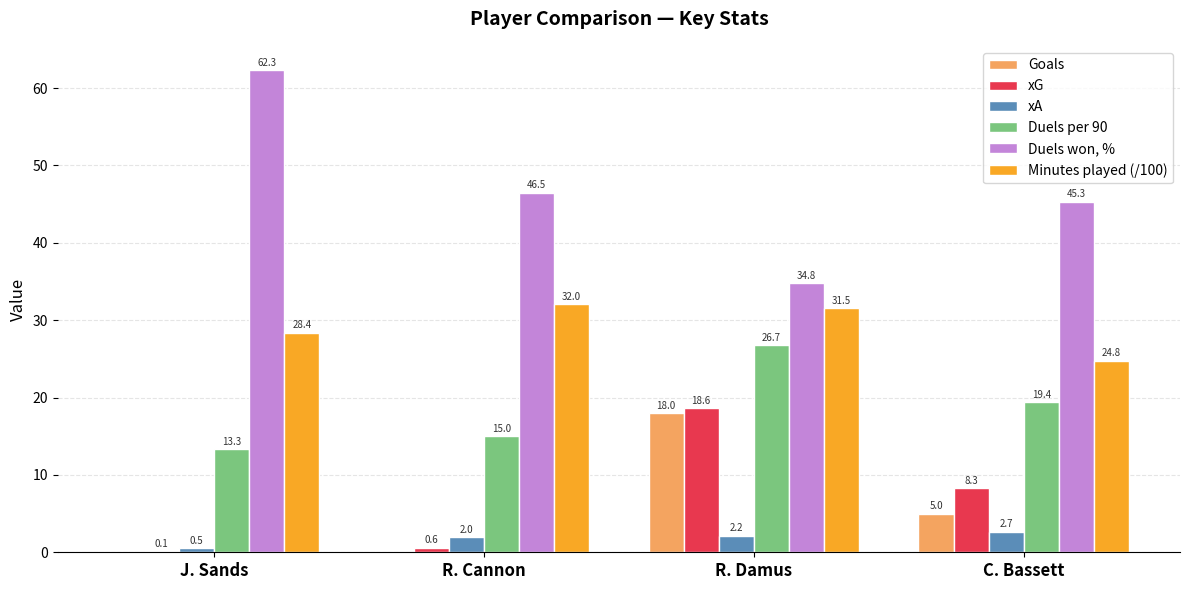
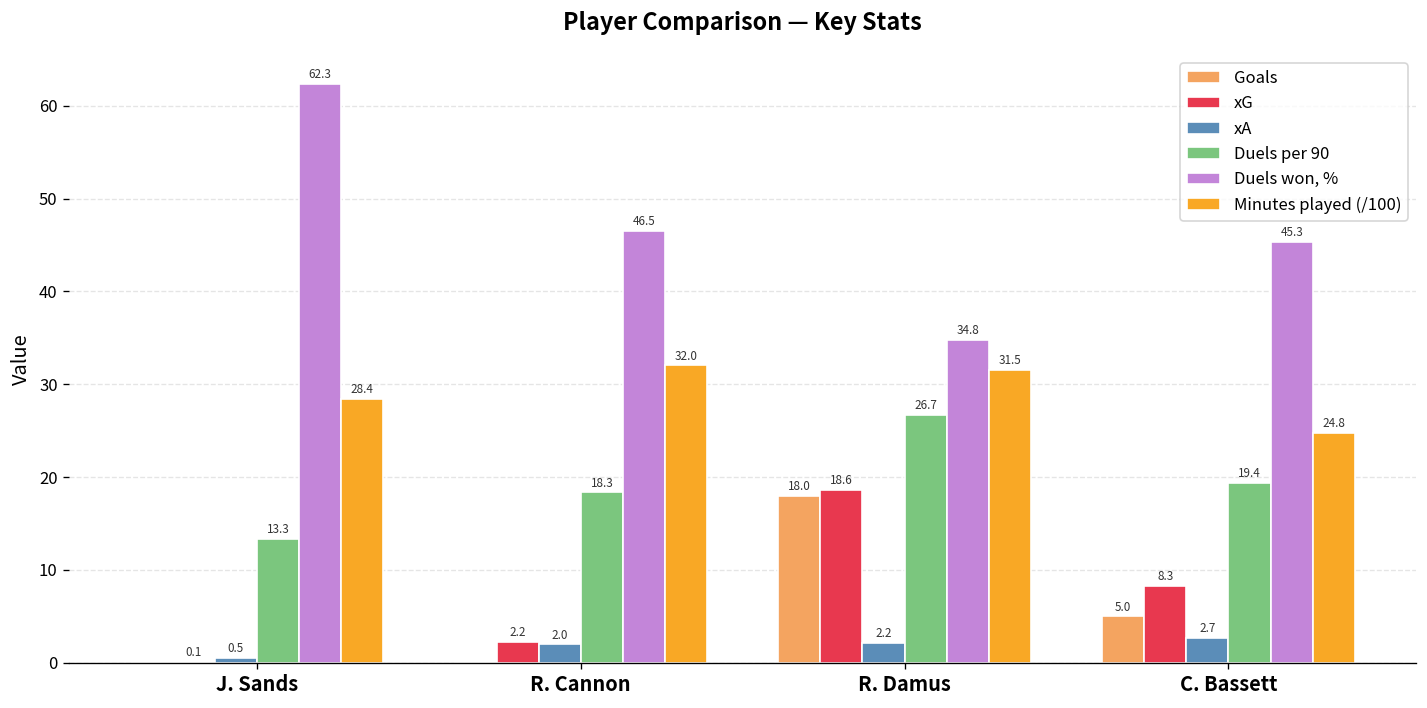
  {
    "xG": {
      "J. Sands": 0.1,
-     "R. Cannon": 0.6,
+     "R. Cannon": 2.2,
      "R. Damus": 18.6,
      "C. Bassett": 8.3
    },
    "xA": {
      "J. Sands": 0.5,
      "R. Cannon": 2.0,
      "R. Damus": 2.2,
      "C. Bassett": 2.7
    },
    "Duels per 90": {
      "J. Sands": 13.3,
-     "R. Cannon": 15.0,
+     "R. Cannon": 18.3,
      "R. Damus": 26.7,
      "C. Bassett": 19.4
    },
    "Duels won, %": {
      "J. Sands": 62.3,
      "R. Cannon": 46.5,
      "R. Damus": 34.8,
      "C. Bassett": 45.3
    }
  }
